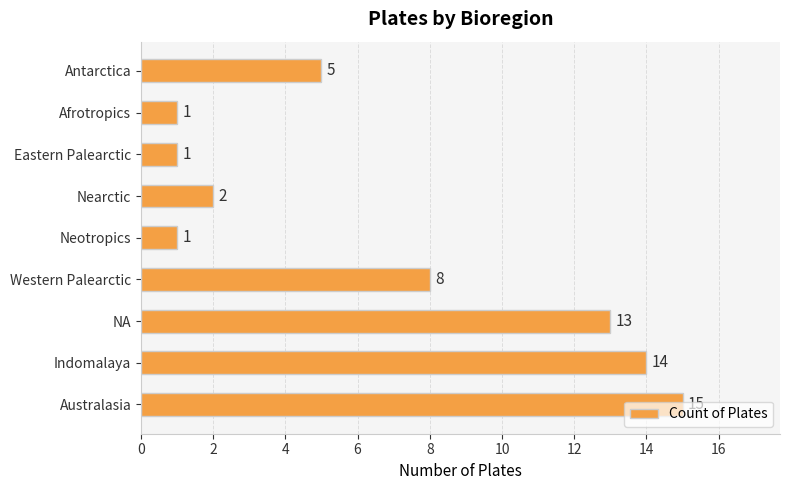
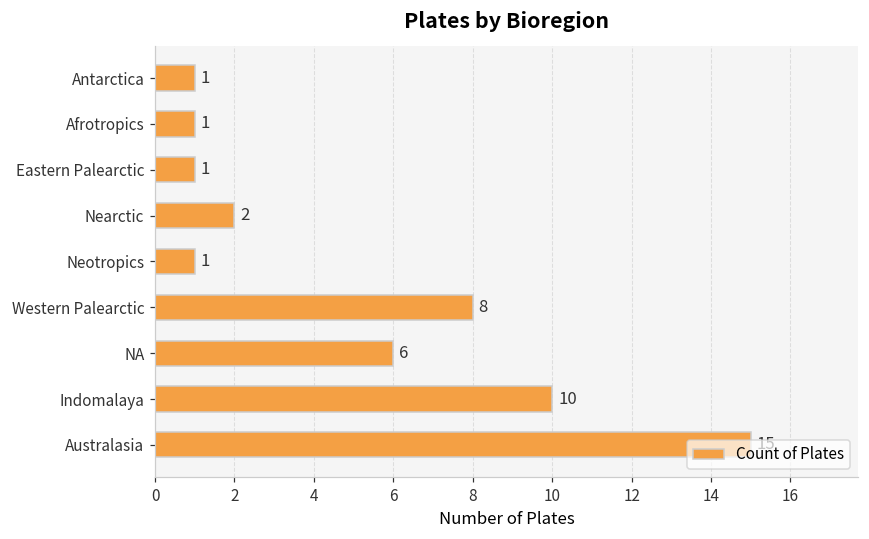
  {
-   "Antarctica": 5,
+   "Antarctica": 1,
    "Afrotropics": 1,
    "Eastern Palearctic": 1,
    "Nearctic": 2,
    "Neotropics": 1,
    "Western Palearctic": 8,
-   "NA": 13,
-   "Indomalaya": 14
+   "NA": 6,
+   "Indomalaya": 10
  }
